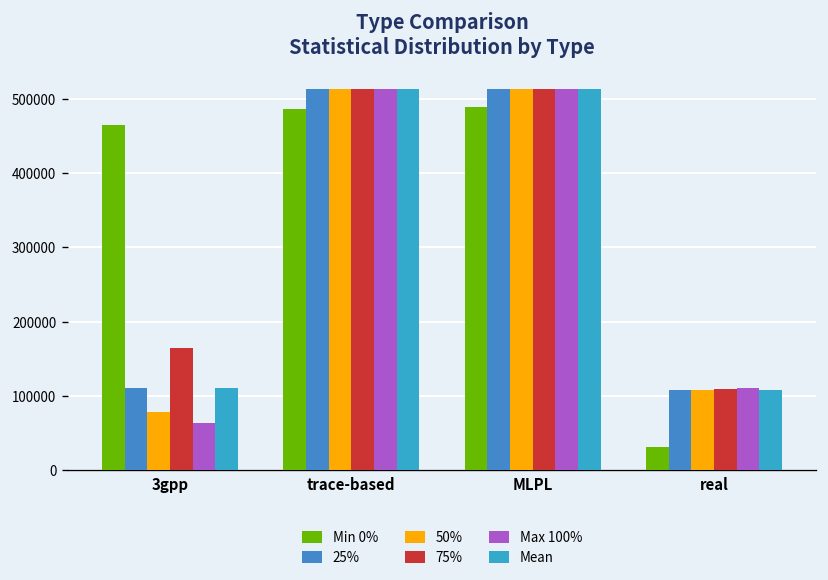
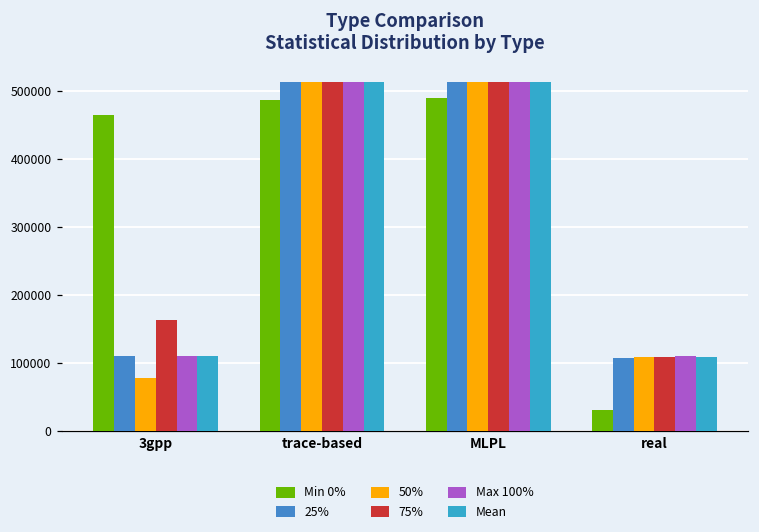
  {
    "Min 0%": {
      "3gpp": 470000,
      "trace-based": 490000,
      "MLPL": 490000,
      "real": 30000
    },
    "50%": {
      "3gpp": 80000,
      "trace-based": 510000,
      "MLPL": 510000,
      "real": 110000
    },
    "75%": {
      "3gpp": 160000,
      "trace-based": 510000,
      "MLPL": 510000,
      "real": 110000
    },
    "Max 100%": {
-     "3gpp": 60000,
+     "3gpp": 110000,
      "trace-based": 510000,
      "MLPL": 510000,
      "real": 110000
    }
  }
